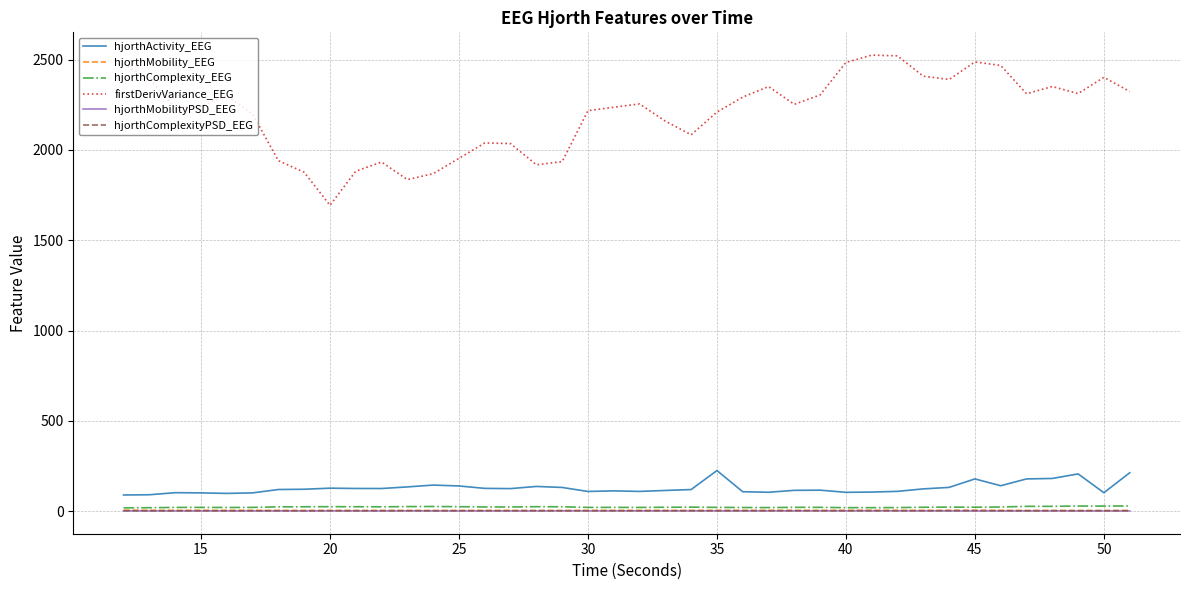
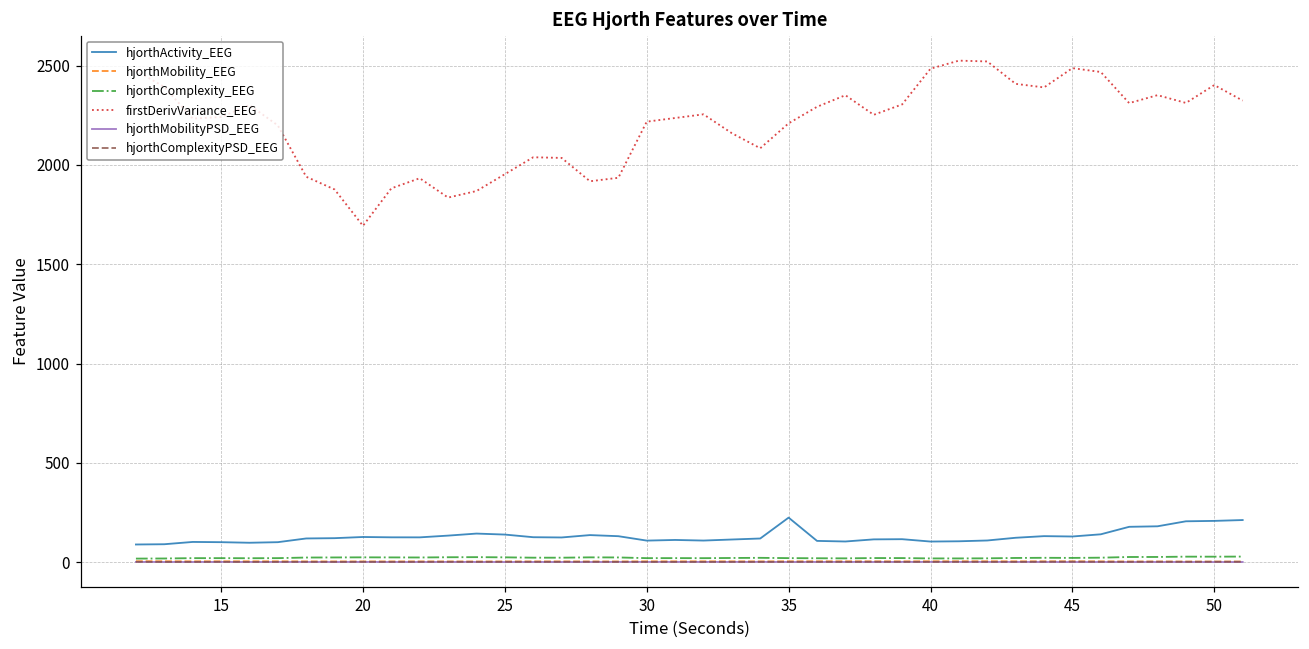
  {
    "hjorthActivity_EEG": {
      "15": 100,
      "20": 130,
      "25": 140,
      "30": 110,
      "35": 220,
      "40": 100,
-     "45": 180,
-     "50": 100
+     "45": 130,
+     "50": 210
    },
    "hjorthComplexity_EEG": {
      "15": 20,
      "20": 20,
      "25": 20,
      "30": 20,
      "35": 20,
      "40": 20,
      "45": 20,
      "50": 30
    },
    "firstDerivVariance_EEG": {
      "20": 1690,
      "25": 1950,
      "30": 2220,
      "35": 2210,
      "40": 2480,
      "45": 2490,
      "50": 2400
    }
  }
